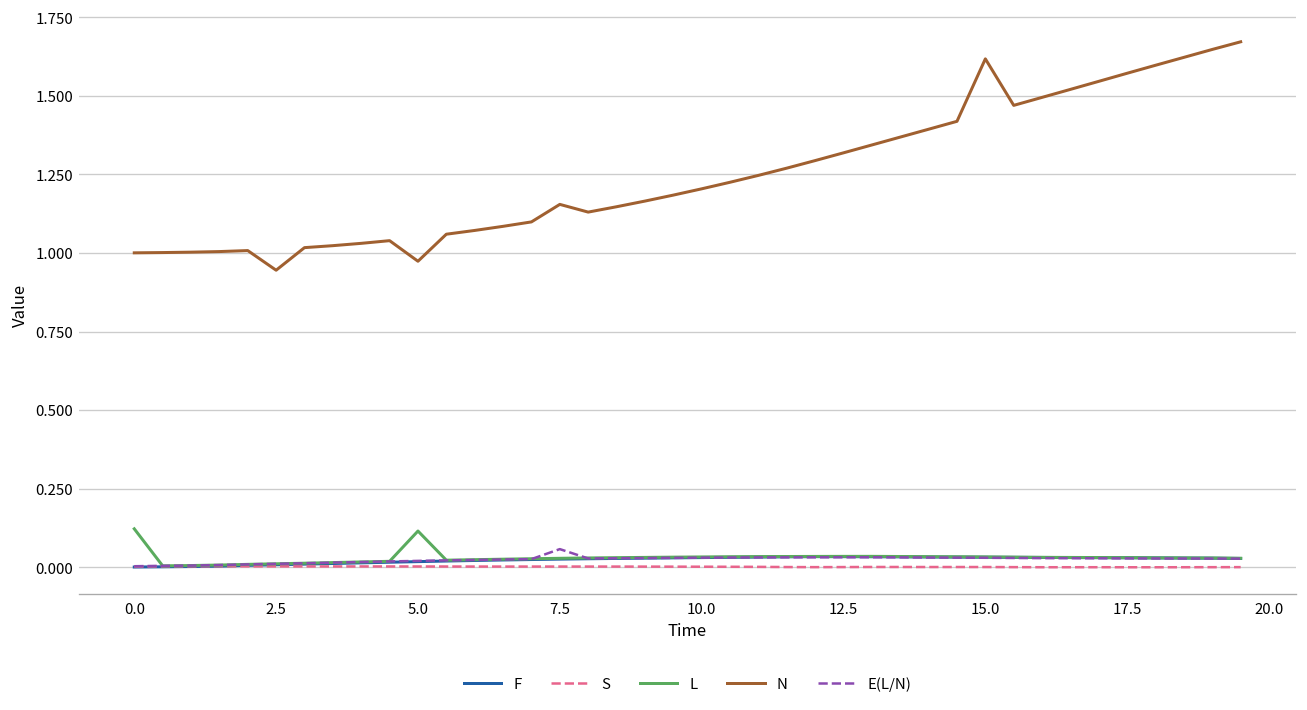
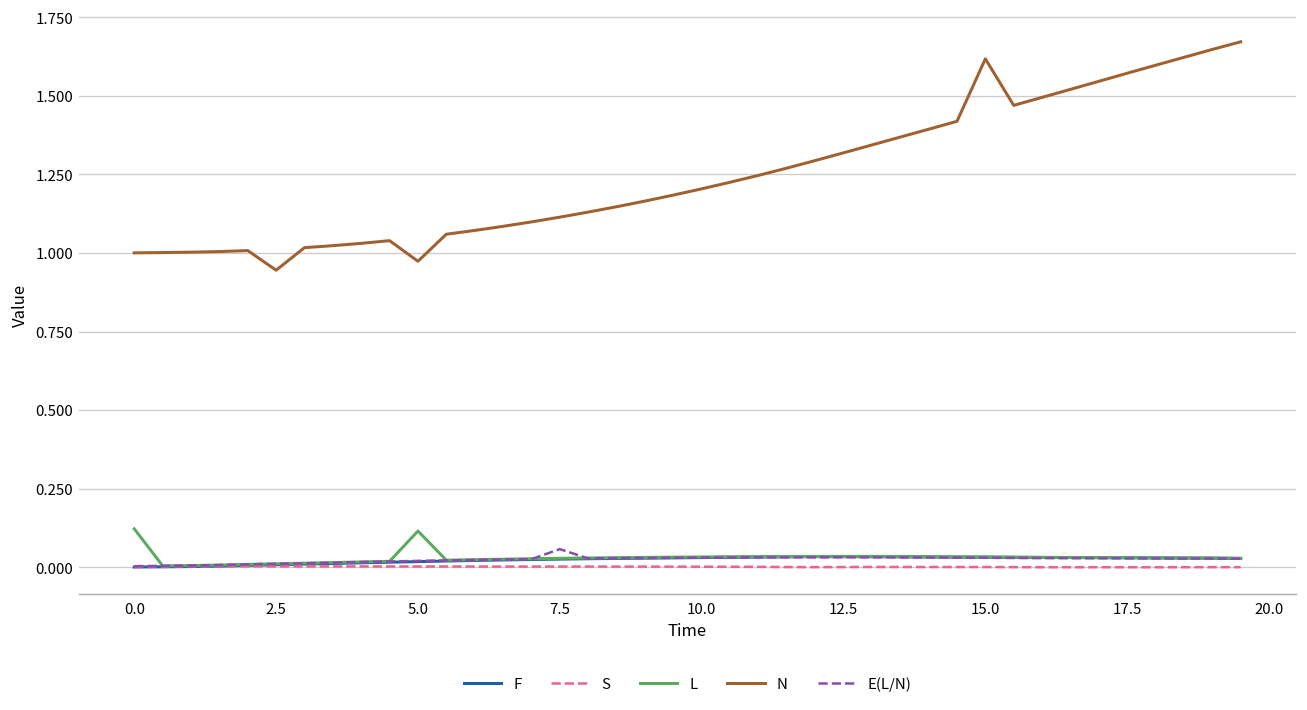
  {
    "S": {
      "5.0": 0.00,
      "7.5": 0.00,
      "10.0": 0.00,
      "12.5": 0.00,
      "15.0": 0.00,
      "17.5": 0.00
    },
    "L": {
      "0.0": 0.12,
      "5.0": 0.12
    },
    "N": {
      "0.0": 1.00,
      "2.5": 0.95,
      "5.0": 0.97,
-     "7.5": 1.15,
+     "7.5": 1.11,
      "10.0": 1.20,
      "12.5": 1.32,
      "15.0": 1.62,
      "17.5": 1.57
    },
    "E(L/N)": {
      "7.5": 0.06
    }
  }
